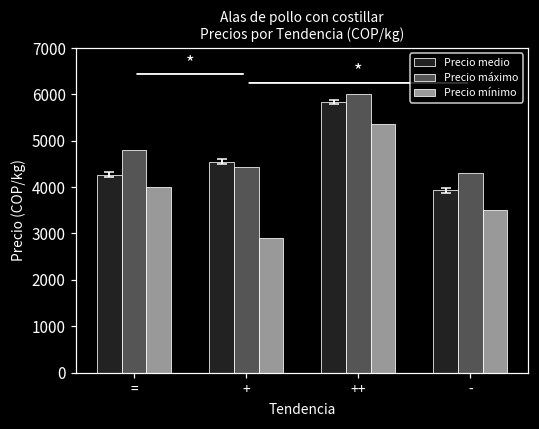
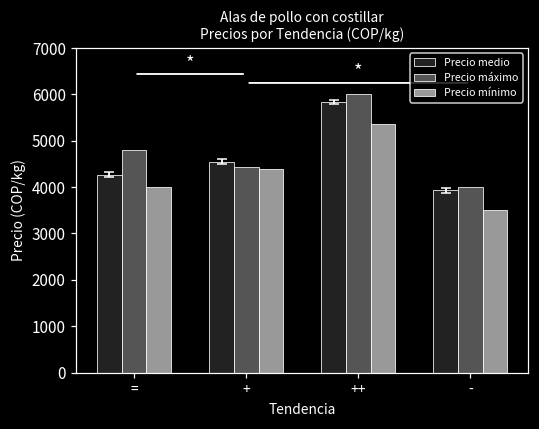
  {
    "Precio medio": {
      "=": 4300,
      "+": 4600,
      "++": 5800,
      "-": 3900
    },
    "Precio máximo": {
      "=": 4800,
      "+": 4400,
      "++": 6000,
-     "-": 4300
+     "-": 4000
    },
    "Precio mínimo": {
      "=": 4000,
-     "+": 2900,
+     "+": 4400,
      "++": 5400,
      "-": 3500
    }
  }
